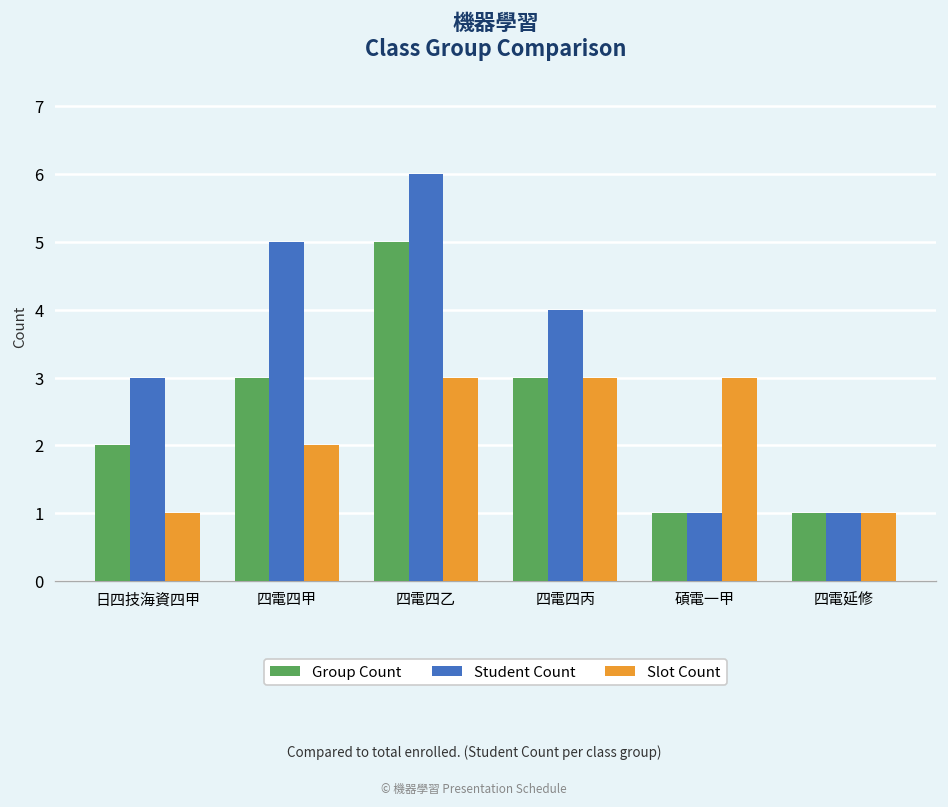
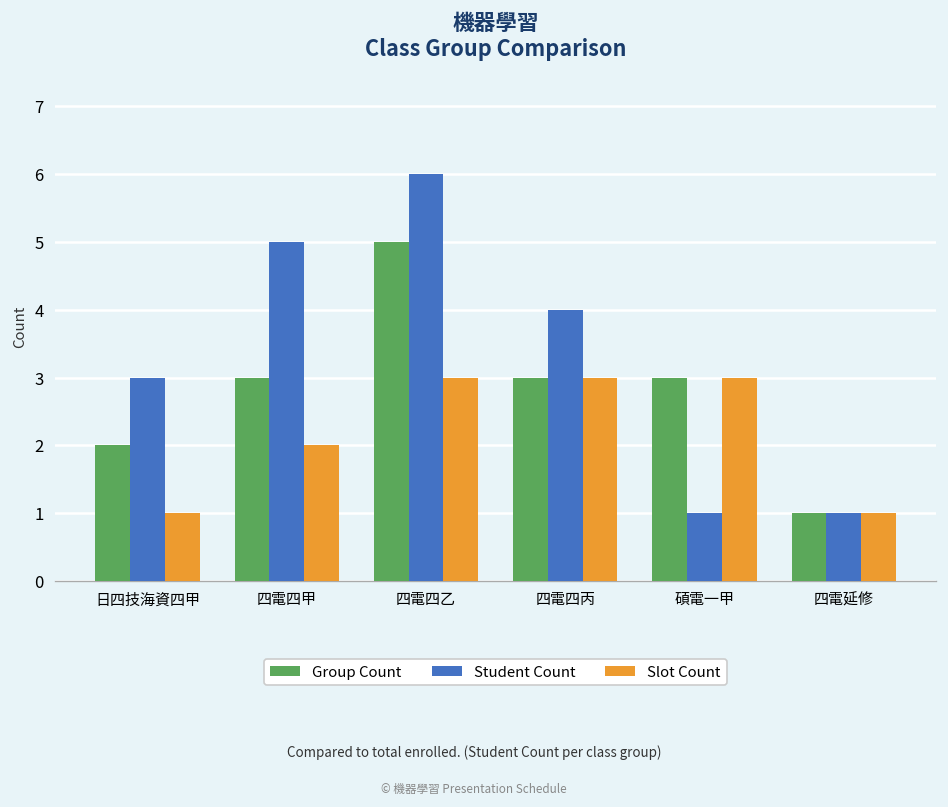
  {
    "Group Count": {
      "日四技海資四甲": 2,
      "四電四甲": 3,
      "四電四乙": 5,
      "四電四丙": 3,
-     "碩電一甲": 1,
+     "碩電一甲": 3,
      "四電延修": 1
    },
    "Student Count": {
      "日四技海資四甲": 3,
      "四電四甲": 5,
      "四電四乙": 6,
      "四電四丙": 4,
      "碩電一甲": 1,
      "四電延修": 1
    },
    "Slot Count": {
      "日四技海資四甲": 1,
      "四電四甲": 2,
      "四電四乙": 3,
      "四電四丙": 3,
      "碩電一甲": 3,
      "四電延修": 1
    }
  }
